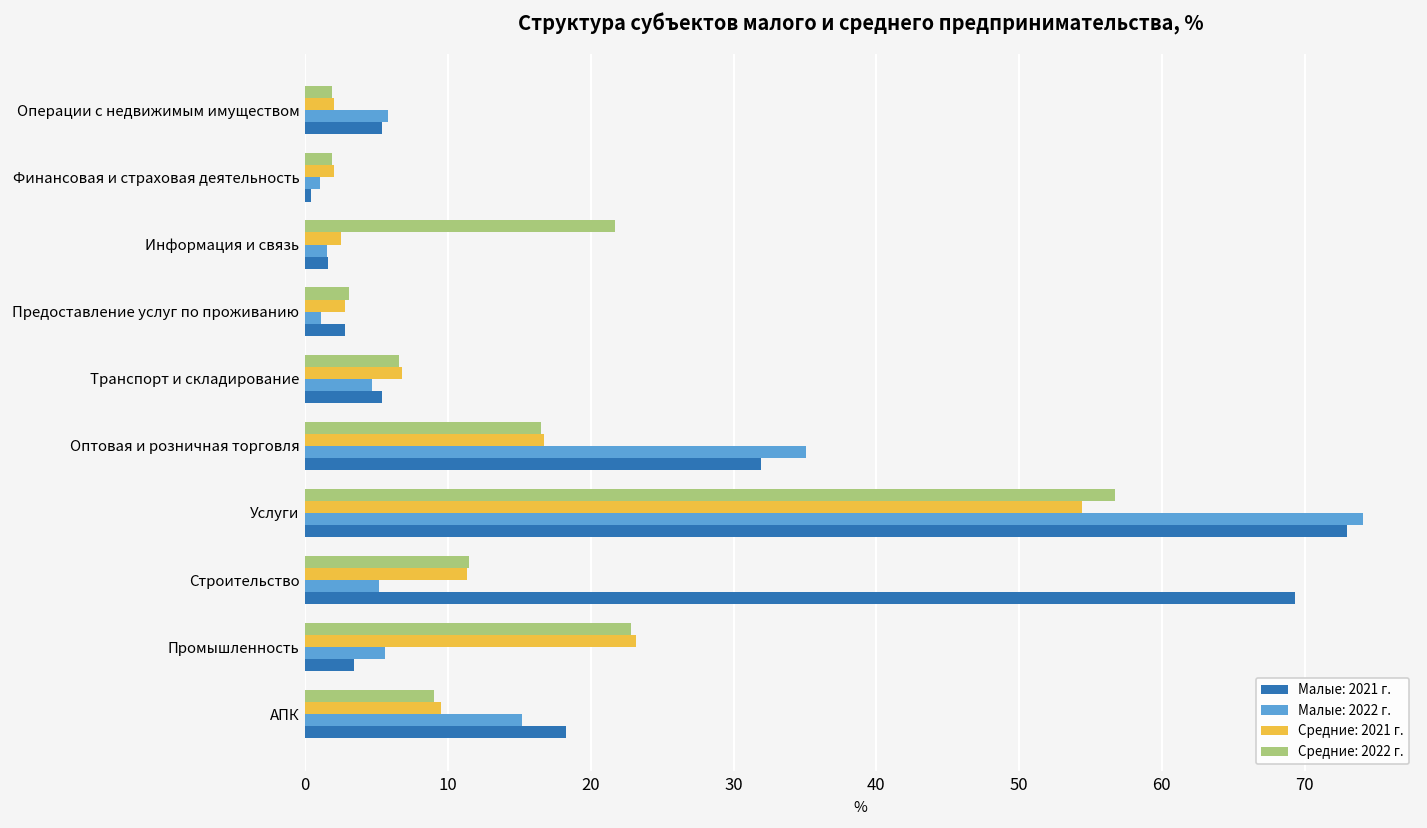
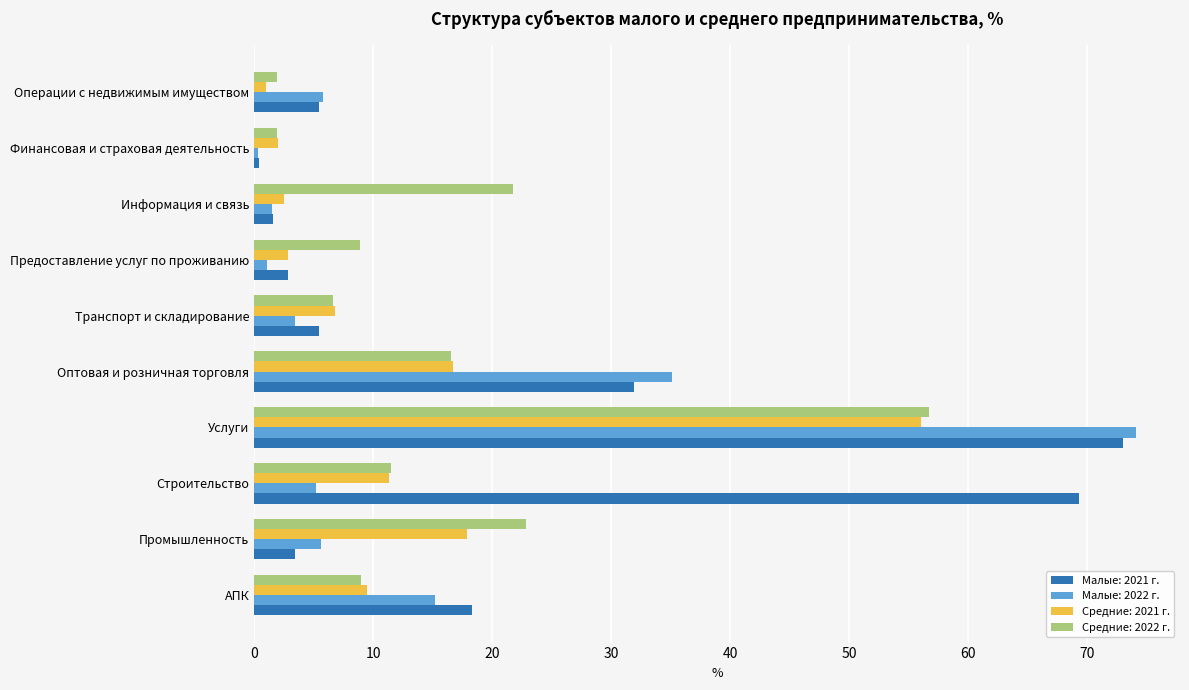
  {
    "Малые: 2021 г.": {
      "Операции с недвижимым имуществом": 5.4,
      "Финансовая и страховая деятельность": 0.4,
      "Информация и связь": 1.6,
      "Предоставление услуг по проживанию": 2.8,
      "Транспорт и складирование": 5.4,
      "Оптовая и розничная торговля": 31.9,
      "Услуги": 73.0,
      "Строительство": 69.3,
      "Промышленность": 3.4,
      "АПК": 18.3
    },
    "Малые: 2022 г.": {
      "Операции с недвижимым имуществом": 5.8,
-     "Финансовая и страховая деятельность": 1.0,
+     "Финансовая и страховая деятельность": 0.3,
      "Информация и связь": 1.5,
      "Предоставление услуг по проживанию": 1.1,
-     "Транспорт и складирование": 4.7,
+     "Транспорт и складирование": 3.4,
      "Оптовая и розничная торговля": 35.1,
      "Услуги": 74.1,
      "Строительство": 5.2,
      "Промышленность": 5.6,
      "АПК": 15.2
    },
    "Средние: 2021 г.": {
-     "Операции с недвижимым имуществом": 2,
+     "Операции с недвижимым имуществом": 1,
      "Финансовая и страховая деятельность": 2.0,
      "Информация и связь": 2.5,
      "Предоставление услуг по проживанию": 2.8,
      "Транспорт и складирование": 6.8,
      "Оптовая и розничная торговля": 16.7,
-     "Услуги": 54.4,
+     "Услуги": 56.0,
      "Строительство": 11.3,
-     "Промышленность": 23.2,
+     "Промышленность": 17.9,
      "АПК": 9.5
    },
    "Средние: 2022 г.": {
      "Операции с недвижимым имуществом": 1.9,
      "Финансовая и страховая деятельность": 1.9,
      "Информация и связь": 21.7,
-     "Предоставление услуг по проживанию": 3.1,
+     "Предоставление услуг по проживанию": 8.9,
      "Транспорт и складирование": 6.6,
      "Оптовая и розничная торговля": 16.5,
      "Услуги": 56.7,
      "Строительство": 11.5,
      "Промышленность": 22.8,
      "АПК": 9.0
    }
  }
